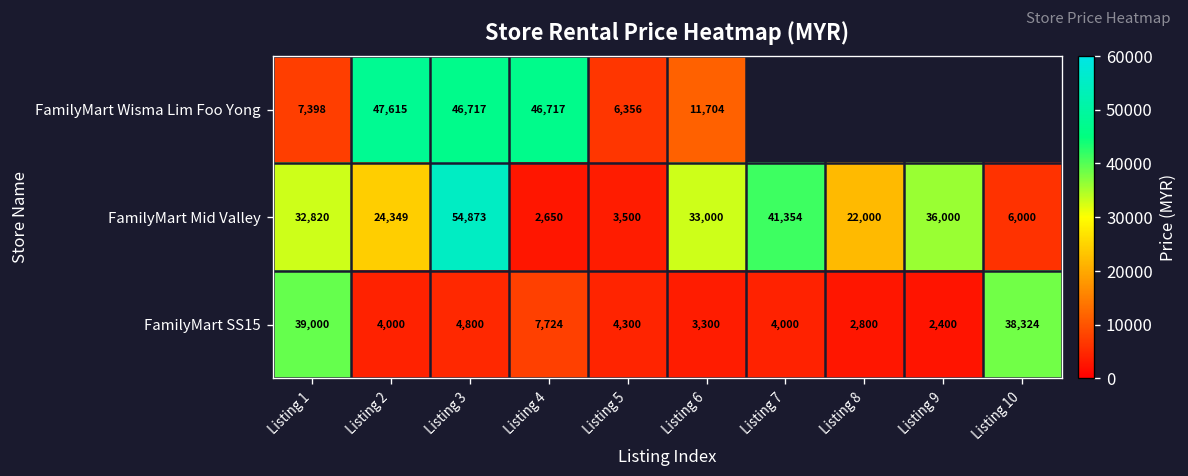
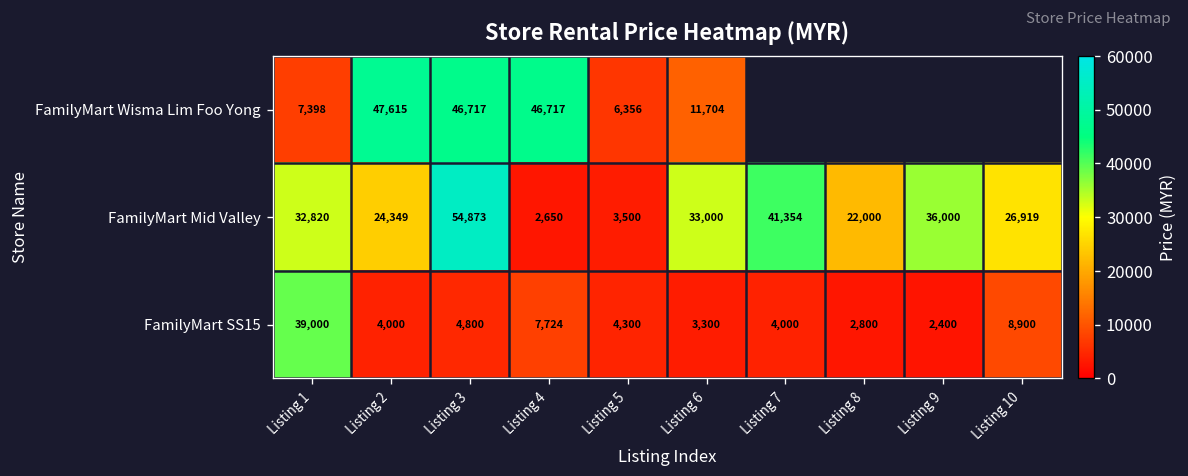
  {
    "FamilyMart Wisma Lim Foo Yong": {
      "Listing 1": "7,398",
      "Listing 2": "47,615",
      "Listing 3": "46,717",
      "Listing 4": "46,717",
      "Listing 5": "6,356",
      "Listing 6": "11,704"
    },
    "FamilyMart Mid Valley": {
      "Listing 1": "32,820",
      "Listing 2": "24,349",
      "Listing 3": "54,873",
      "Listing 4": "2,650",
      "Listing 5": "3,500",
      "Listing 6": "33,000",
      "Listing 7": "41,354",
      "Listing 8": "22,000",
      "Listing 9": "36,000",
-     "Listing 10": "6,000"
+     "Listing 10": "26,919"
    },
    "FamilyMart SS15": {
      "Listing 1": "39,000",
      "Listing 2": "4,000",
      "Listing 3": "4,800",
      "Listing 4": "7,724",
      "Listing 5": "4,300",
      "Listing 6": "3,300",
      "Listing 7": "4,000",
      "Listing 8": "2,800",
      "Listing 9": "2,400",
-     "Listing 10": "38,324"
+     "Listing 10": "8,900"
    }
  }
